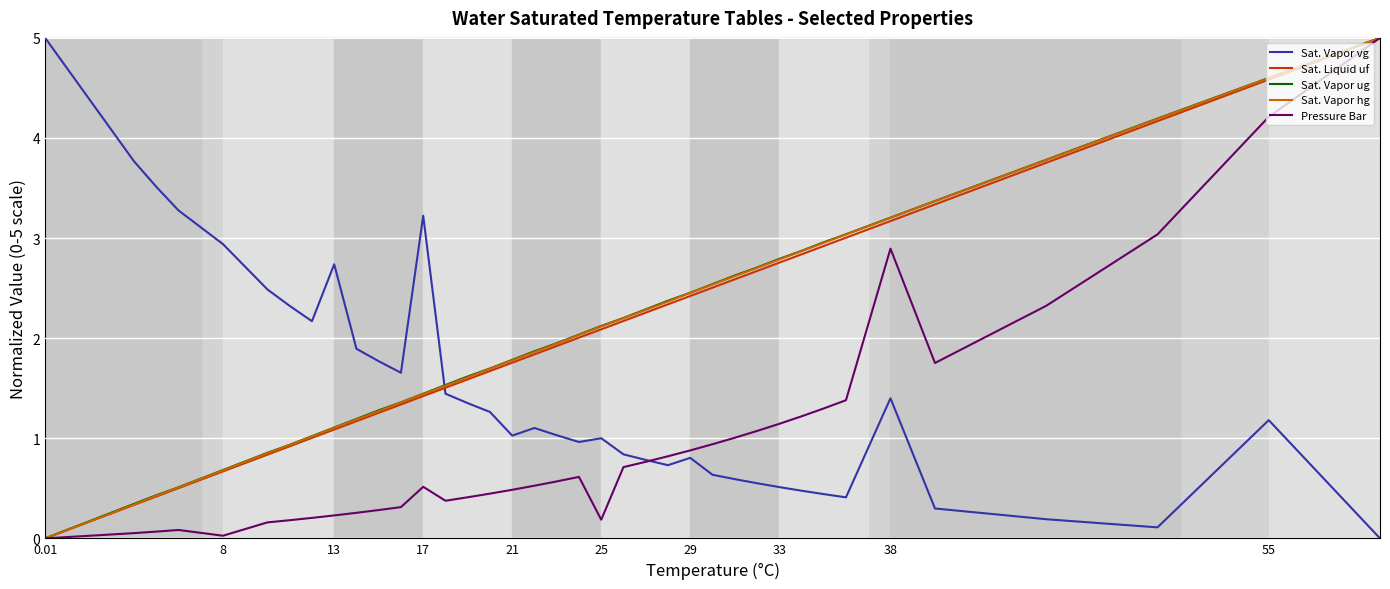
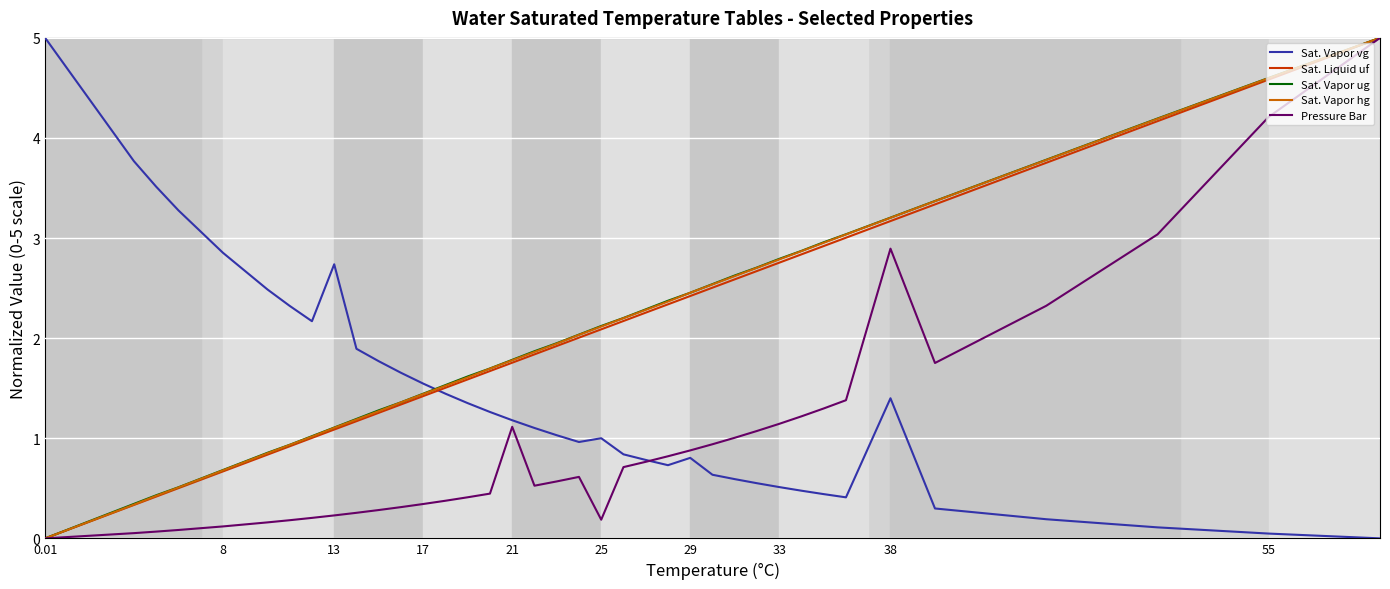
  {
    "Sat. Vapor vg": {
      "0.01": 5.00,
-     "8": 2.94,
+     "8": 2.85,
      "13": 2.74,
-     "17": 3.22,
-     "21": 1.03,
+     "17": 1.55,
+     "21": 1.18,
      "25": 1.00,
      "29": 0.80,
      "33": 0.51,
      "38": 1.40,
-     "55": 1.18
+     "55": 0.05
    },
    "Pressure Bar": {
-     "8": 0.03,
+     "8": 0.12,
      "13": 0.23,
-     "17": 0.52,
-     "21": 0.49,
+     "17": 0.34,
+     "21": 1.11,
      "25": 0.19,
      "29": 0.88,
      "33": 1.14,
      "38": 2.89
    }
  }
